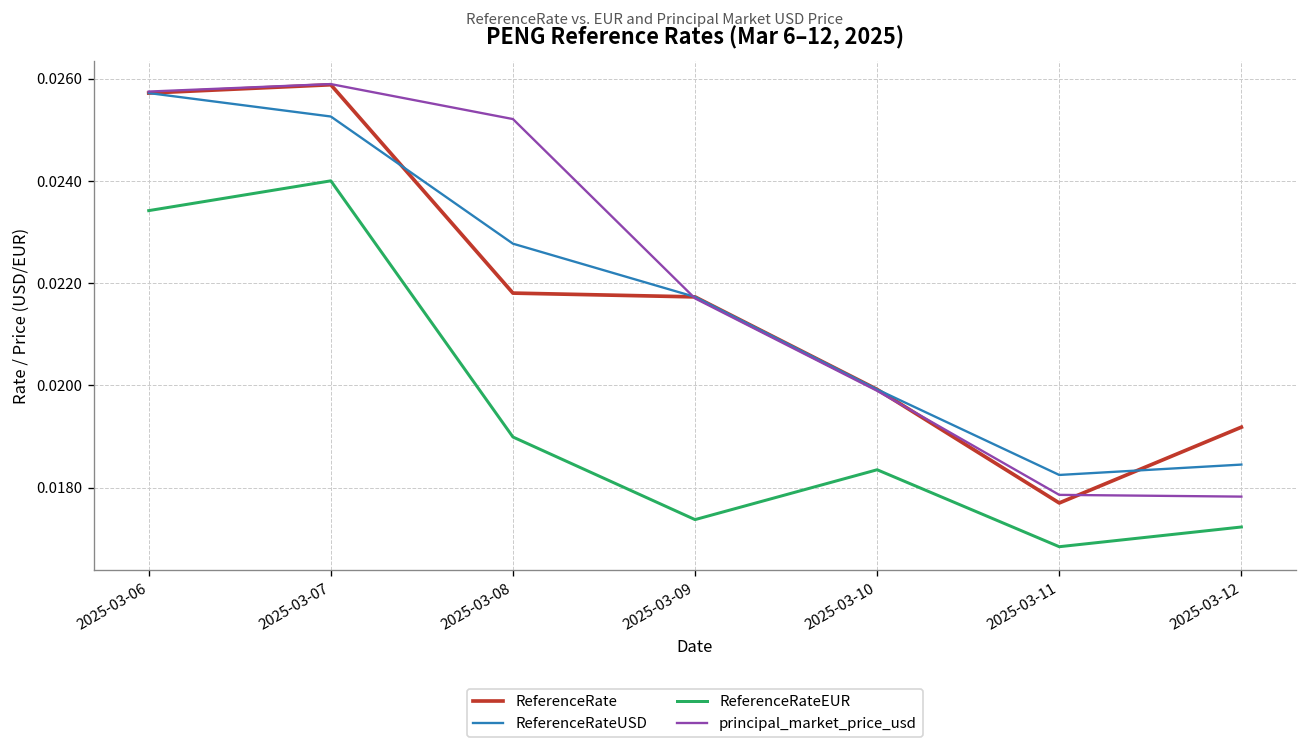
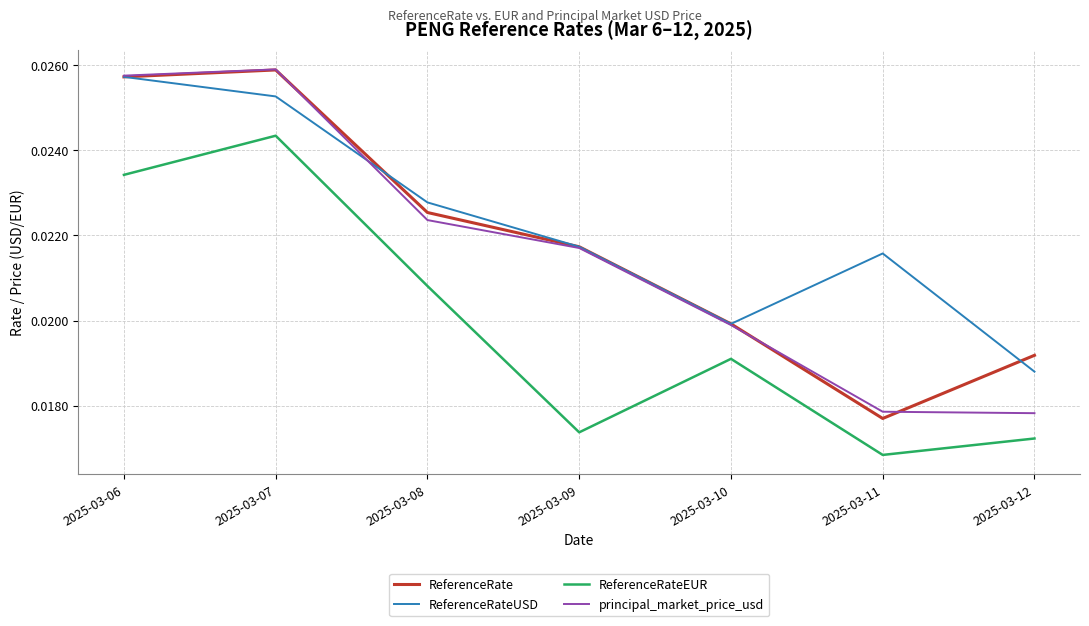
  {
    "ReferenceRate": {
-     "2025-03-08": 0.0218,
+     "2025-03-08": 0.0225,
      "2025-03-11": 0.0177,
      "2025-03-12": 0.0192
    },
    "ReferenceRateUSD": {
      "2025-03-07": 0.0253,
      "2025-03-08": 0.0228,
-     "2025-03-11": 0.0182,
-     "2025-03-12": 0.0185
+     "2025-03-11": 0.0216,
+     "2025-03-12": 0.0188
    },
    "ReferenceRateEUR": {
      "2025-03-06": 0.0234,
-     "2025-03-07": 0.0240,
-     "2025-03-08": 0.0190,
+     "2025-03-07": 0.0243,
+     "2025-03-08": 0.0208,
      "2025-03-09": 0.0174,
-     "2025-03-10": 0.0183,
+     "2025-03-10": 0.0191,
      "2025-03-11": 0.0168,
      "2025-03-12": 0.0172
    },
    "principal_market_price_usd": {
-     "2025-03-08": 0.0252,
+     "2025-03-08": 0.0224,
      "2025-03-11": 0.0179,
      "2025-03-12": 0.0178
    }
  }
